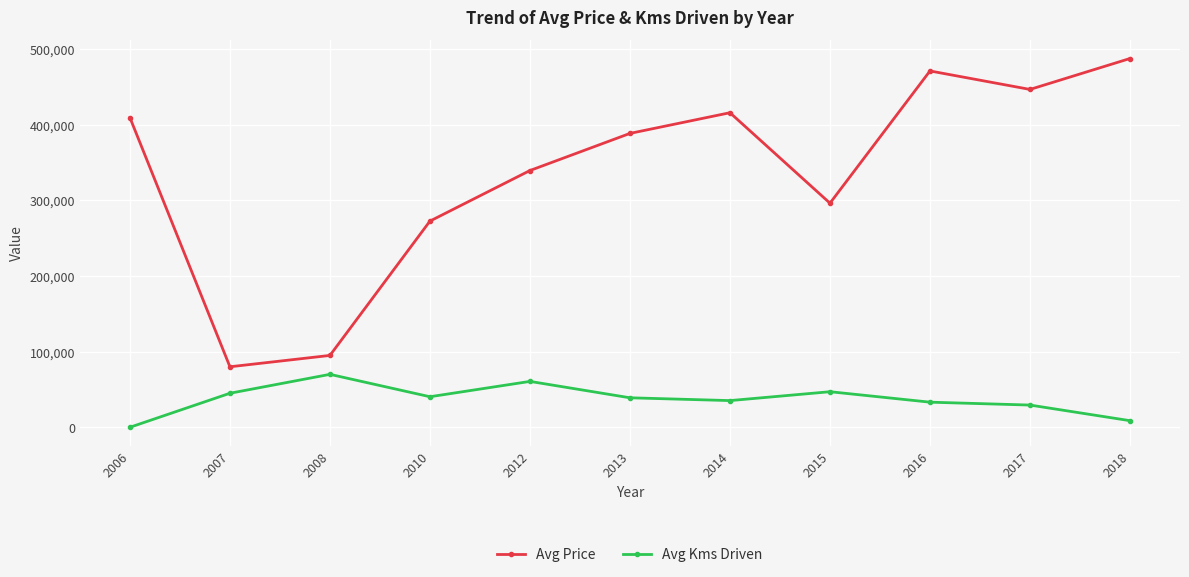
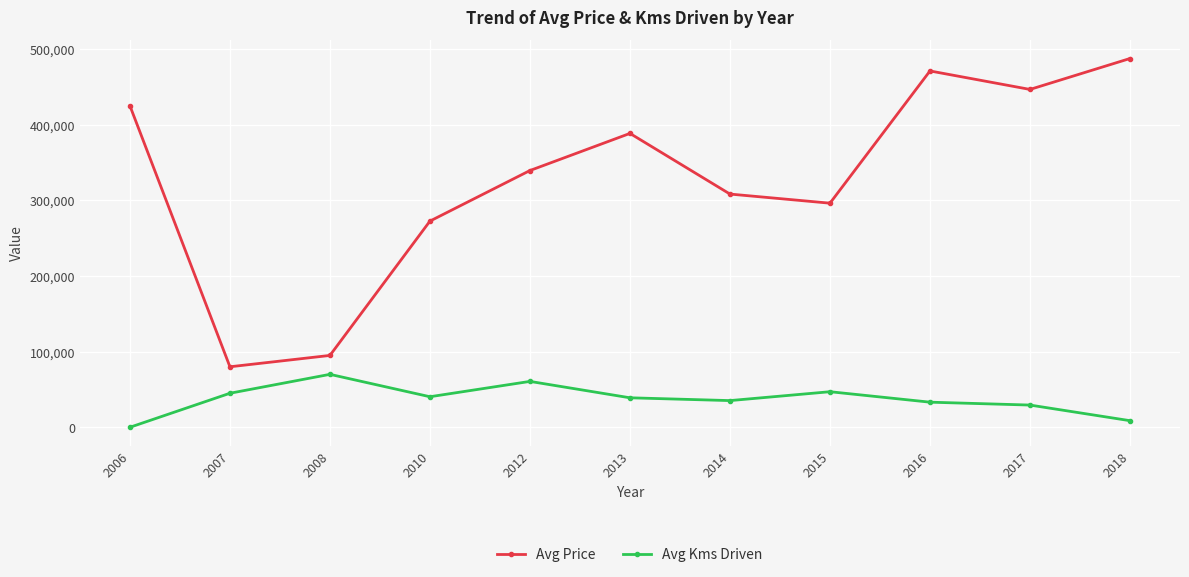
  {
    "Avg Price": {
-     "2006": "410,000",
+     "2006": "430,000",
      "2007": "80,000",
      "2008": "100,000",
      "2010": "270,000",
      "2012": "340,000",
      "2013": "390,000",
-     "2014": "420,000",
+     "2014": "310,000",
      "2015": "300,000",
      "2016": "470,000",
      "2017": "450,000",
      "2018": "490,000"
    },
    "Avg Kms Driven": {
      "2006": "0",
      "2007": "50,000",
      "2008": "70,000",
      "2010": "40,000",
      "2012": "60,000",
      "2013": "40,000",
      "2014": "40,000",
      "2015": "50,000",
      "2016": "30,000",
      "2017": "30,000",
      "2018": "10,000"
    }
  }
